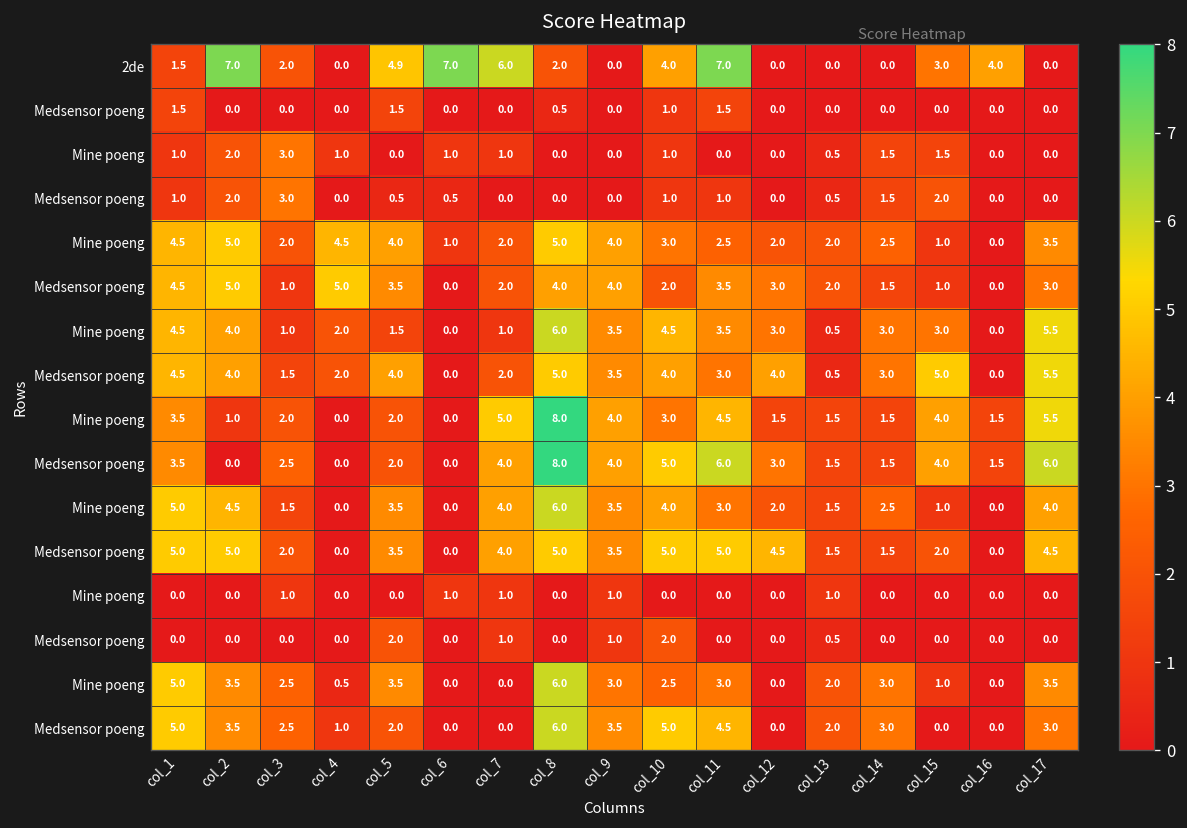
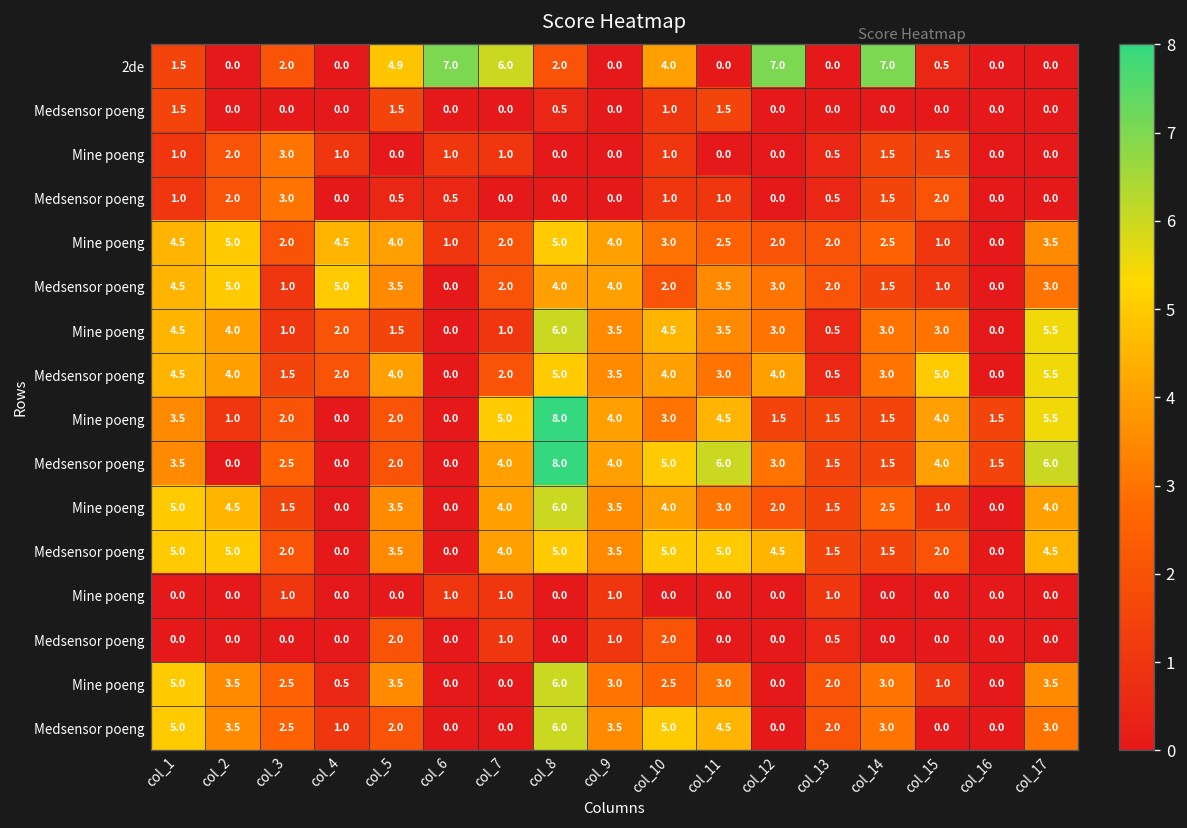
  {
    "2de": {
      "col_1": 1.5,
-     "col_2": 7.0,
+     "col_2": 0.0,
      "col_3": 2.0,
      "col_4": 0.0,
      "col_5": 4.9,
      "col_6": 7.0,
      "col_7": 6.0,
      "col_8": 2.0,
      "col_9": 0.0,
      "col_10": 4.0,
-     "col_11": 7.0,
-     "col_12": 0.0,
+     "col_11": 0.0,
+     "col_12": 7.0,
      "col_13": 0.0,
-     "col_14": 0.0,
-     "col_15": 3.0,
-     "col_16": 4.0,
+     "col_14": 7.0,
+     "col_15": 0.5,
+     "col_16": 0.0,
      "col_17": 0.0
    }
  }
